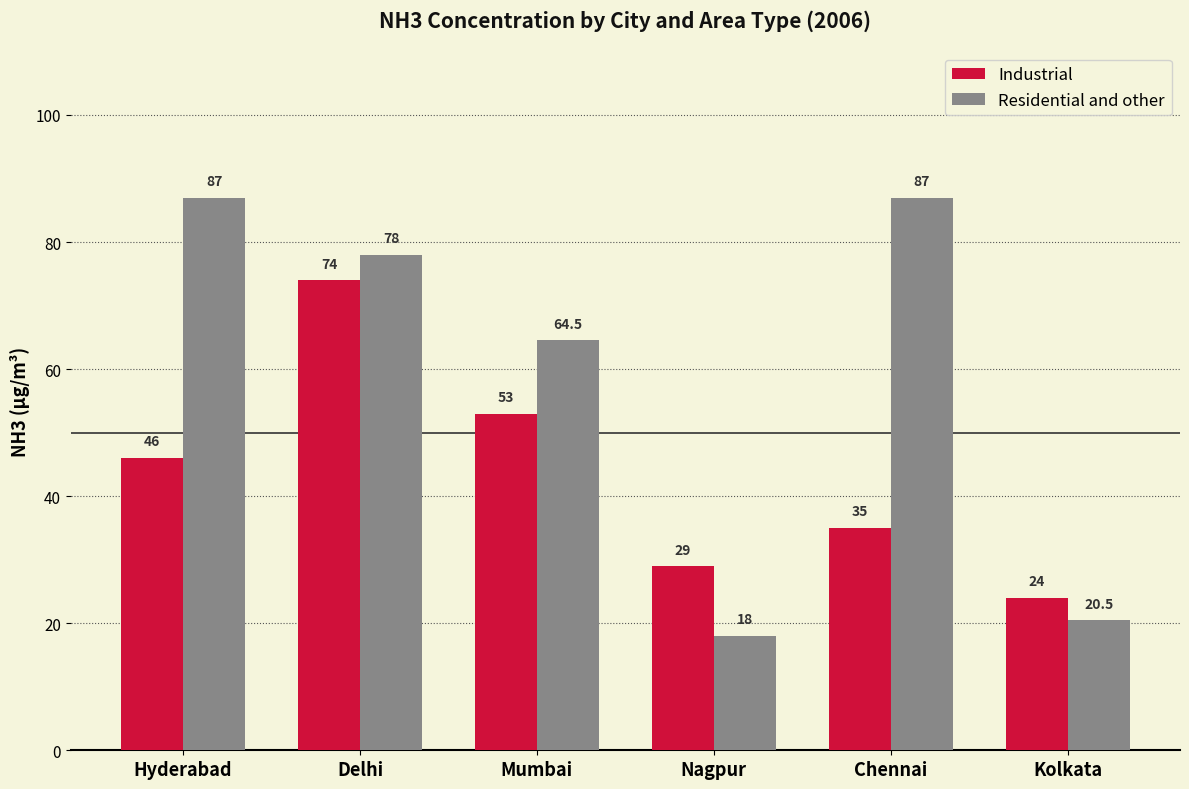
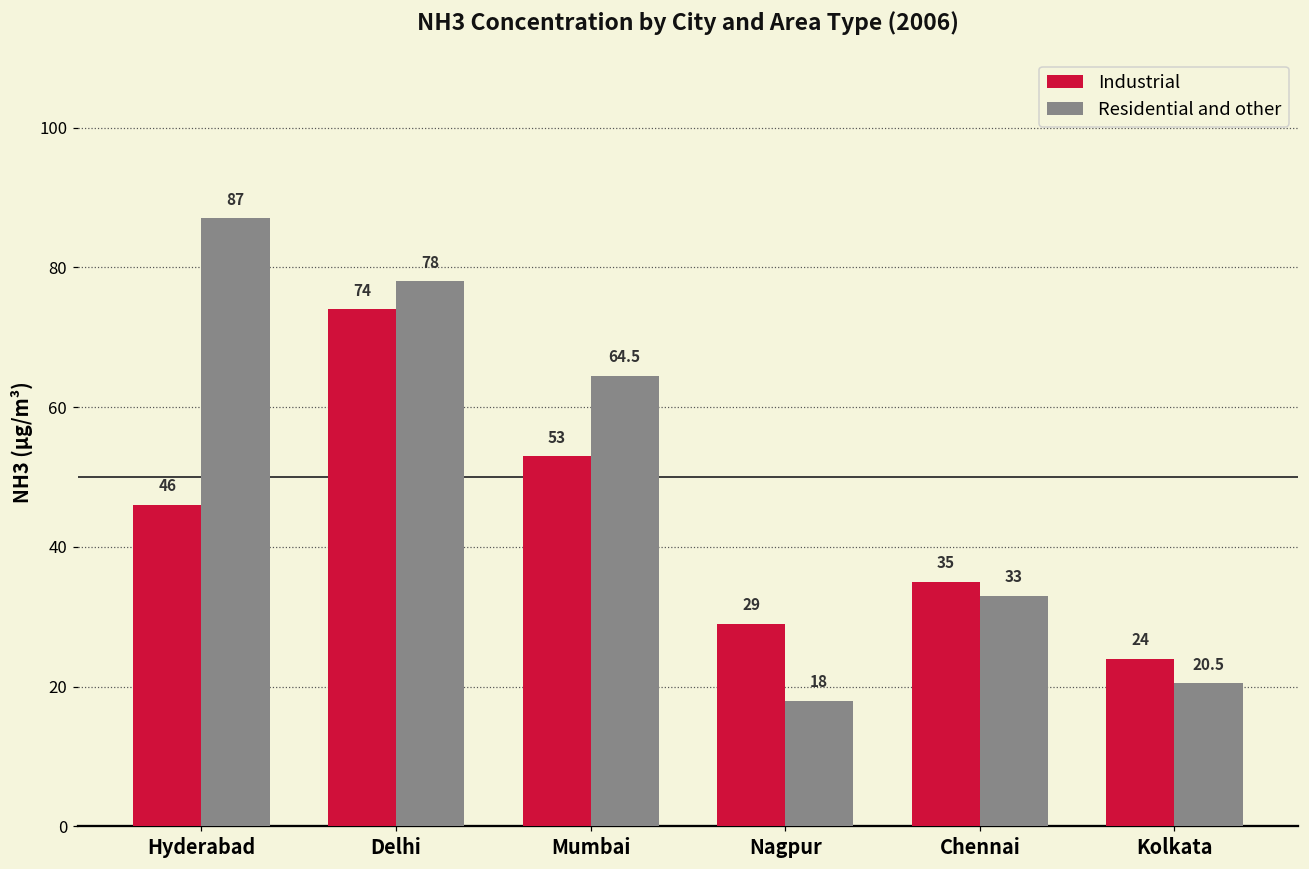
  {
    "Industrial": {
      "Hyderabad": 46,
      "Delhi": 74,
      "Mumbai": 53,
      "Nagpur": 29,
      "Chennai": 35,
      "Kolkata": 24
    },
    "Residential and other": {
      "Hyderabad": 87,
      "Delhi": 78,
      "Mumbai": 64.5,
      "Nagpur": 18,
-     "Chennai": 87,
+     "Chennai": 33,
      "Kolkata": 20.5
    }
  }
